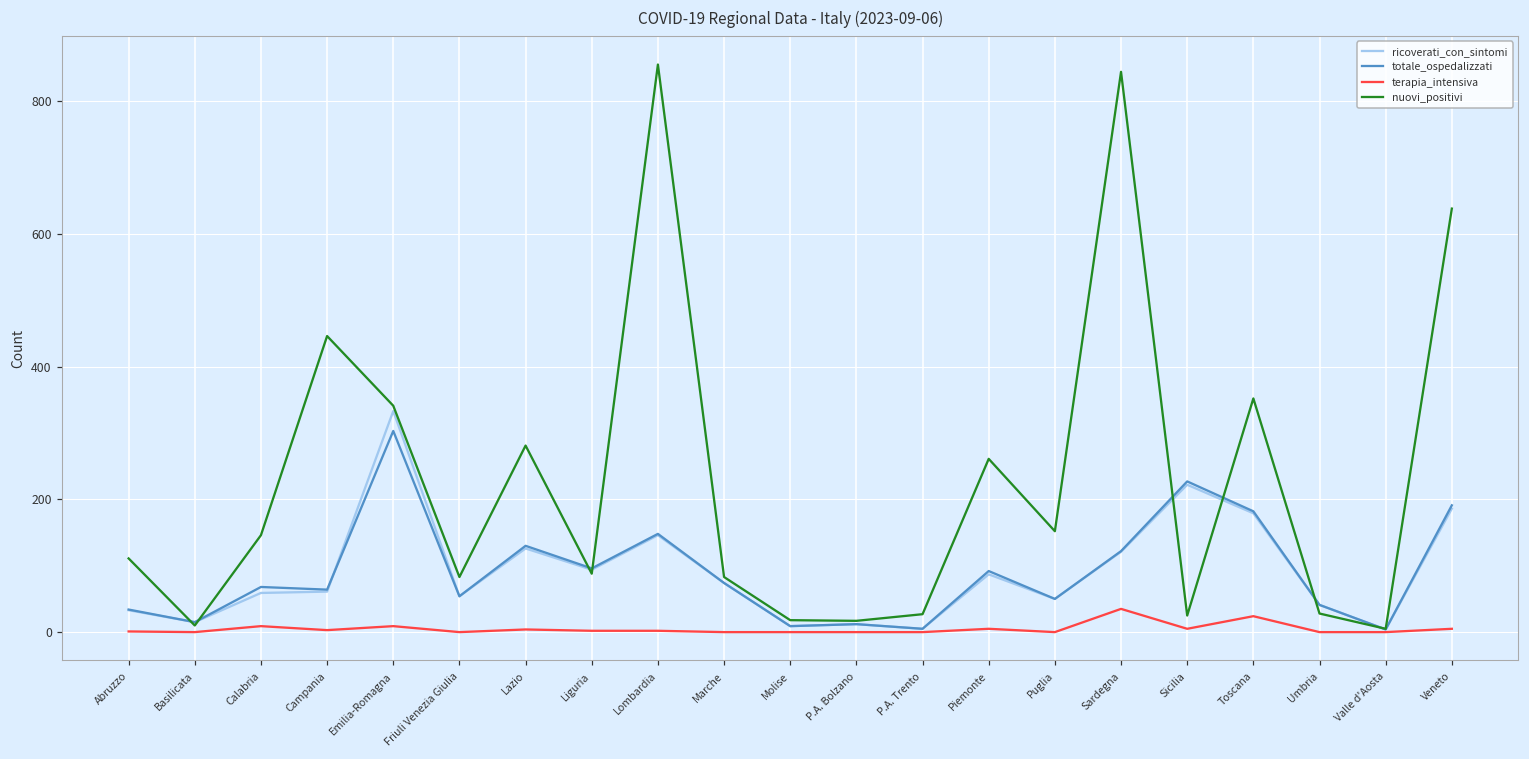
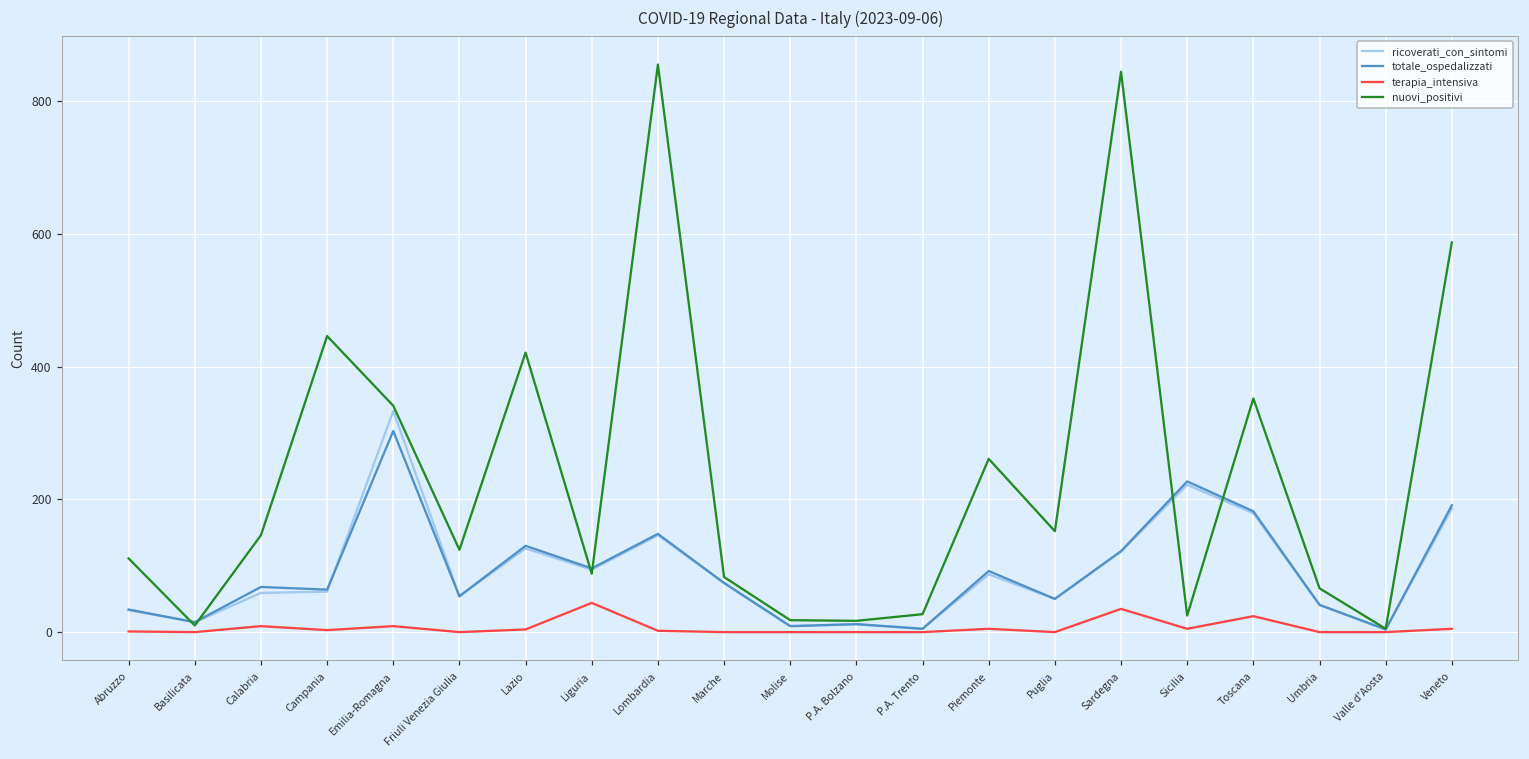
  {
    "ricoverati_con_sintomi": {
      "Calabria": 60,
      "Emilia-Romagna": 330,
      "Piemonte": 90,
      "Sicilia": 220,
      "Veneto": 190
    },
    "totale_ospedalizzati": {
      "Calabria": 70,
      "Emilia-Romagna": 300,
      "Piemonte": 90,
      "Sicilia": 230,
      "Veneto": 190
    },
    "terapia_intensiva": {
      "Abruzzo": 0,
      "Basilicata": 0,
      "Calabria": 10,
      "Campania": 0,
      "Emilia-Romagna": 10,
      "Friuli Venezia Giulia": 0,
      "Lazio": 0,
-     "Liguria": 0,
+     "Liguria": 40,
      "Lombardia": 0,
      "Marche": 0,
      "Molise": 0,
      "P.A. Bolzano": 0,
      "P.A. Trento": 0,
      "Piemonte": 10,
      "Puglia": 0,
      "Sardegna": 40,
      "Sicilia": 10,
      "Toscana": 20,
      "Umbria": 0,
      "Veneto": 10
    },
    "nuovi_positivi": {
      "Abruzzo": 110,
      "Basilicata": 10,
      "Calabria": 150,
      "Campania": 450,
      "Emilia-Romagna": 340,
-     "Friuli Venezia Giulia": 80,
-     "Lazio": 280,
+     "Friuli Venezia Giulia": 120,
+     "Lazio": 420,
      "Liguria": 90,
      "Lombardia": 860,
      "Marche": 80,
      "Molise": 20,
      "P.A. Bolzano": 20,
      "P.A. Trento": 30,
      "Piemonte": 260,
      "Puglia": 150,
      "Sardegna": 840,
      "Sicilia": 30,
      "Toscana": 350,
-     "Umbria": 30,
-     "Veneto": 640
+     "Umbria": 70,
+     "Veneto": 590
    }
  }
